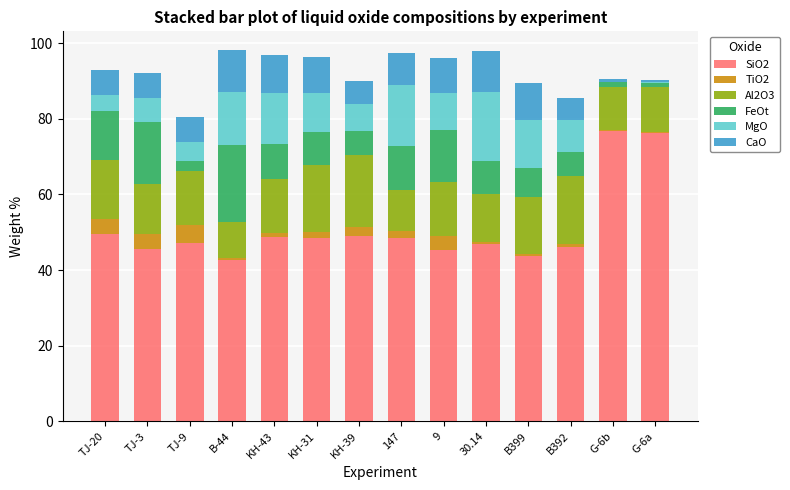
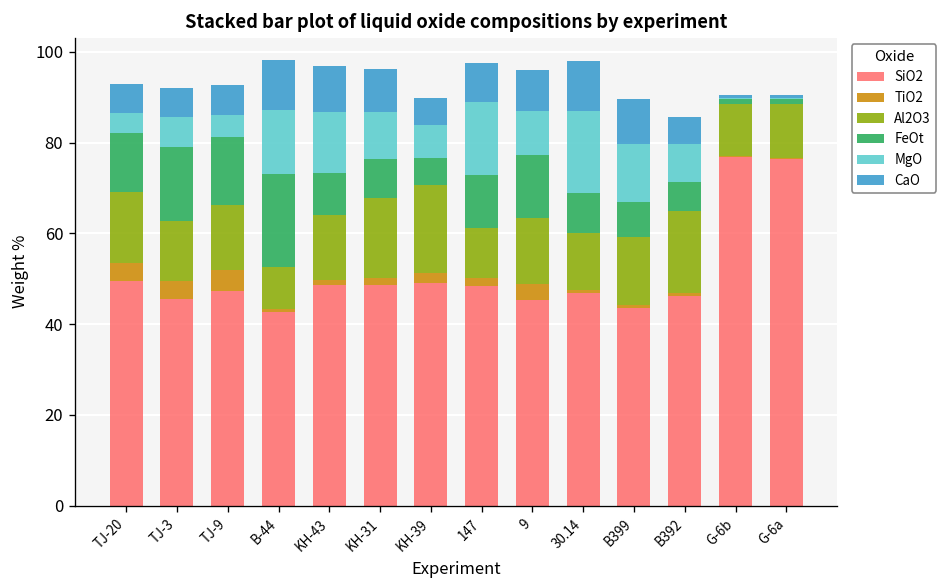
  {
    "SiO2": {
      "TJ-20": 50,
      "TJ-3": 46,
      "TJ-9": 47,
      "B-44": 43,
      "KH-43": 49,
      "KH-31": 49,
      "KH-39": 49,
      "147": 49,
      "9": 45,
      "30.14": 47,
      "B399": 44,
      "B392": 46,
      "G-6b": 77,
      "G-6a": 76
    },
    "TiO2": {
      "TJ-20": 4,
      "TJ-3": 4,
      "TJ-9": 5,
      "KH-43": 1,
      "KH-31": 2,
      "KH-39": 2,
      "147": 2,
      "9": 4,
      "B392": 1
    },
    "Al2O3": {
      "TJ-20": 16,
      "TJ-3": 13,
      "TJ-9": 14,
      "B-44": 9,
      "KH-43": 14,
      "KH-31": 18,
      "KH-39": 19,
      "147": 11,
      "9": 14,
      "30.14": 12,
      "B399": 15,
      "B392": 18,
      "G-6b": 11,
      "G-6a": 12
    },
    "FeOt": {
      "TJ-20": 13,
      "TJ-3": 16,
-     "TJ-9": 3,
+     "TJ-9": 15,
      "B-44": 20,
      "KH-43": 9,
      "KH-31": 9,
      "KH-39": 6,
      "147": 12,
      "9": 14,
      "30.14": 9,
      "B399": 8,
      "B392": 6,
      "G-6b": 1,
      "G-6a": 1
    },
    "MgO": {
      "TJ-20": 4,
      "TJ-3": 7,
      "TJ-9": 5,
      "B-44": 14,
      "KH-43": 13,
      "KH-31": 10,
      "KH-39": 7,
      "147": 16,
      "9": 10,
      "30.14": 18,
      "B399": 13,
      "B392": 8
    },
    "CaO": {
      "TJ-20": 7,
      "TJ-3": 7,
      "TJ-9": 7,
      "B-44": 11,
      "KH-43": 10,
      "KH-31": 9,
      "KH-39": 6,
      "147": 9,
      "9": 9,
      "30.14": 11,
      "B399": 10,
      "B392": 6,
      "G-6b": 1,
      "G-6a": 1
    }
  }
